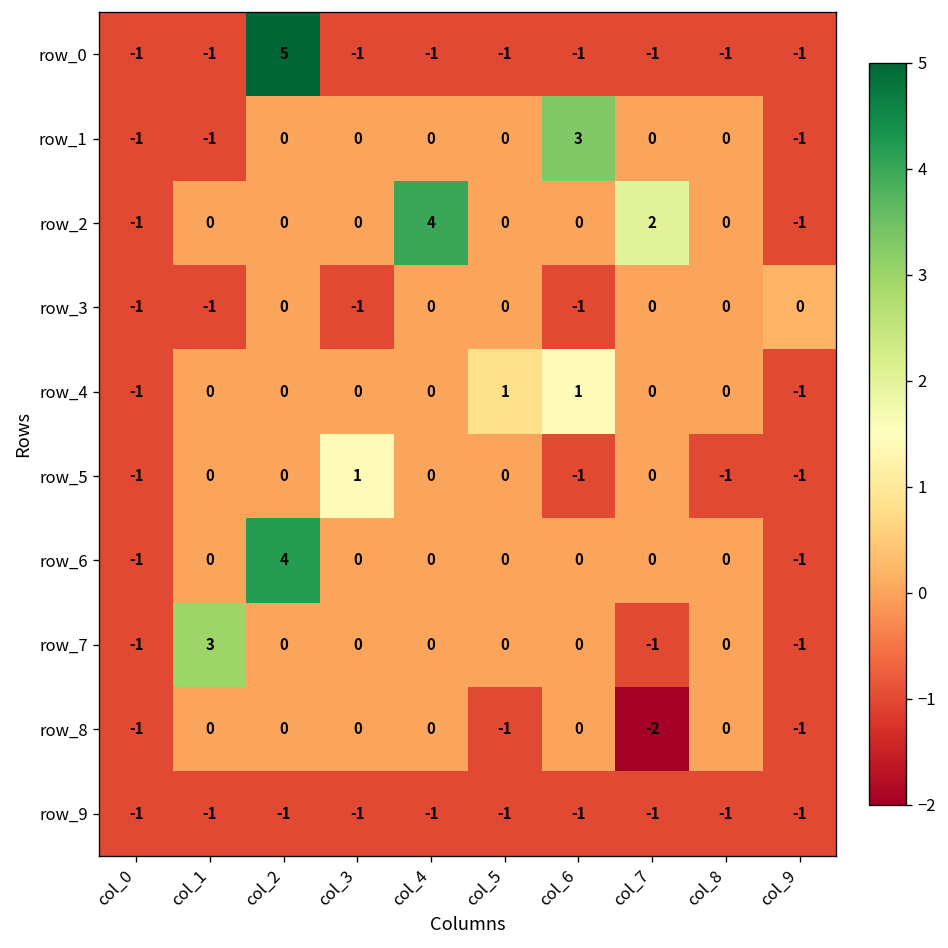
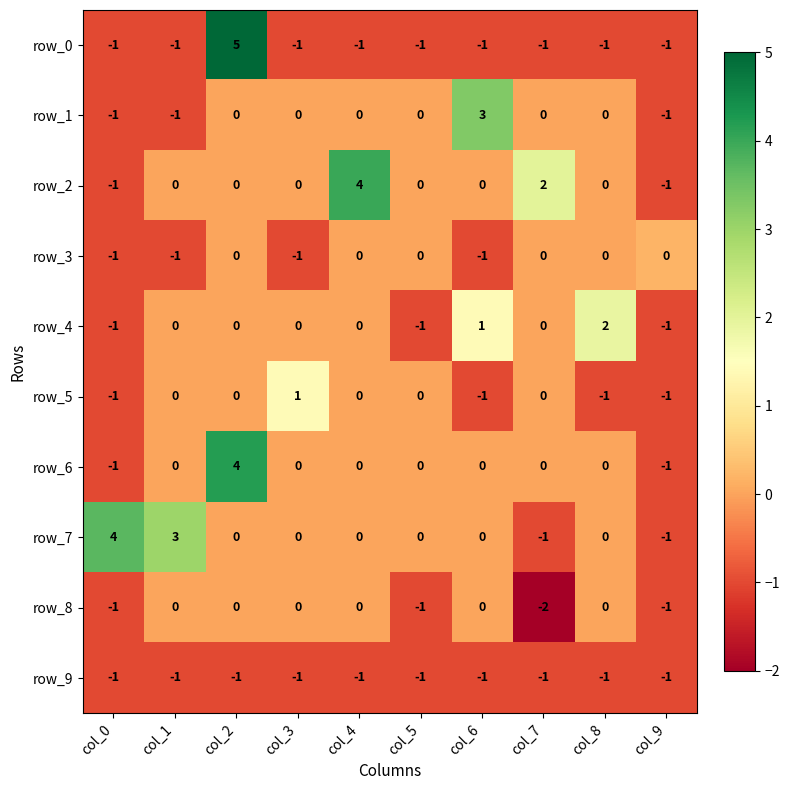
  {
    "row_0": {
      "col_0": -1,
      "col_1": -1,
      "col_2": 5,
      "col_3": -1,
      "col_4": -1,
      "col_5": -1,
      "col_6": -1,
      "col_7": -1,
      "col_8": -1,
      "col_9": -1
    },
    "row_1": {
      "col_0": -1,
      "col_1": -1,
      "col_2": 0,
      "col_3": 0,
      "col_4": 0,
      "col_5": 0,
      "col_6": 3,
      "col_7": 0,
      "col_8": 0,
      "col_9": -1
    },
    "row_2": {
      "col_0": -1,
      "col_1": 0,
      "col_2": 0,
      "col_3": 0,
      "col_4": 4,
      "col_5": 0,
      "col_6": 0,
      "col_7": 2,
      "col_8": 0,
      "col_9": -1
    },
    "row_3": {
      "col_0": -1,
      "col_1": -1,
      "col_2": 0,
      "col_3": -1,
      "col_4": 0,
      "col_5": 0,
      "col_6": -1,
      "col_7": 0,
      "col_8": 0,
      "col_9": 0
    },
    "row_4": {
      "col_0": -1,
      "col_1": 0,
      "col_2": 0,
      "col_3": 0,
      "col_4": 0,
-     "col_5": 1,
+     "col_5": -1,
      "col_6": 1,
      "col_7": 0,
-     "col_8": 0,
+     "col_8": 2,
      "col_9": -1
    },
    "row_5": {
      "col_0": -1,
      "col_1": 0,
      "col_2": 0,
      "col_3": 1,
      "col_4": 0,
      "col_5": 0,
      "col_6": -1,
      "col_7": 0,
      "col_8": -1,
      "col_9": -1
    },
    "row_6": {
      "col_0": -1,
      "col_1": 0,
      "col_2": 4,
      "col_3": 0,
      "col_4": 0,
      "col_5": 0,
      "col_6": 0,
      "col_7": 0,
      "col_8": 0,
      "col_9": -1
    },
    "row_7": {
-     "col_0": -1,
+     "col_0": 4,
      "col_1": 3,
      "col_2": 0,
      "col_3": 0,
      "col_4": 0,
      "col_5": 0,
      "col_6": 0,
      "col_7": -1,
      "col_8": 0,
      "col_9": -1
    },
    "row_8": {
      "col_0": -1,
      "col_1": 0,
      "col_2": 0,
      "col_3": 0,
      "col_4": 0,
      "col_5": -1,
      "col_6": 0,
      "col_7": -2,
      "col_8": 0,
      "col_9": -1
    },
    "row_9": {
      "col_0": -1,
      "col_1": -1,
      "col_2": -1,
      "col_3": -1,
      "col_4": -1,
      "col_5": -1,
      "col_6": -1,
      "col_7": -1,
      "col_8": -1,
      "col_9": -1
    }
  }
